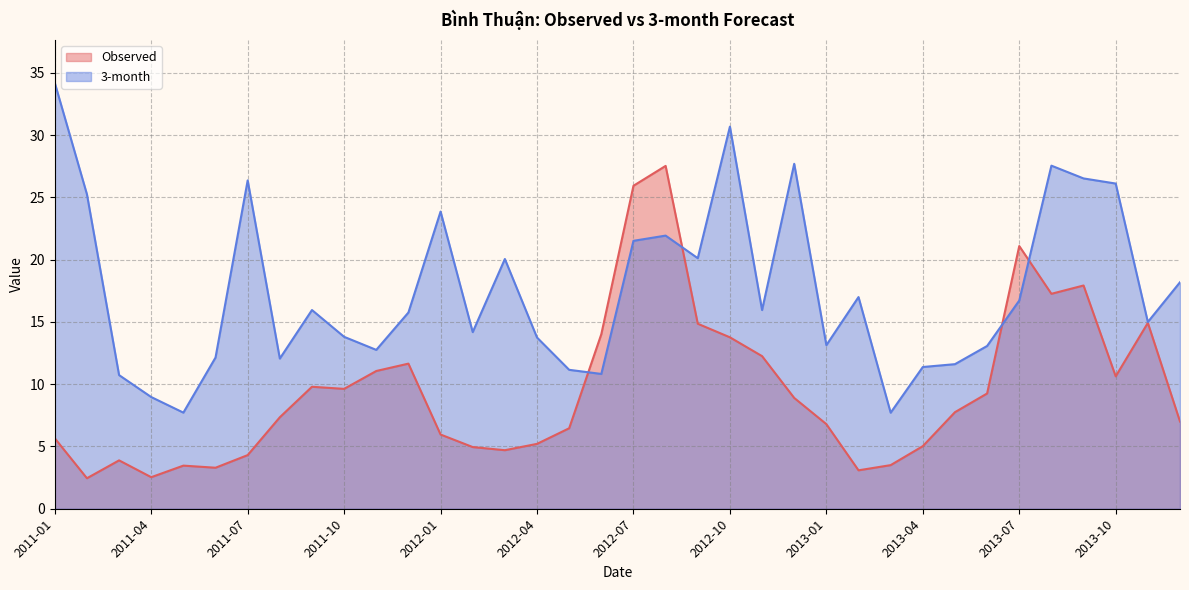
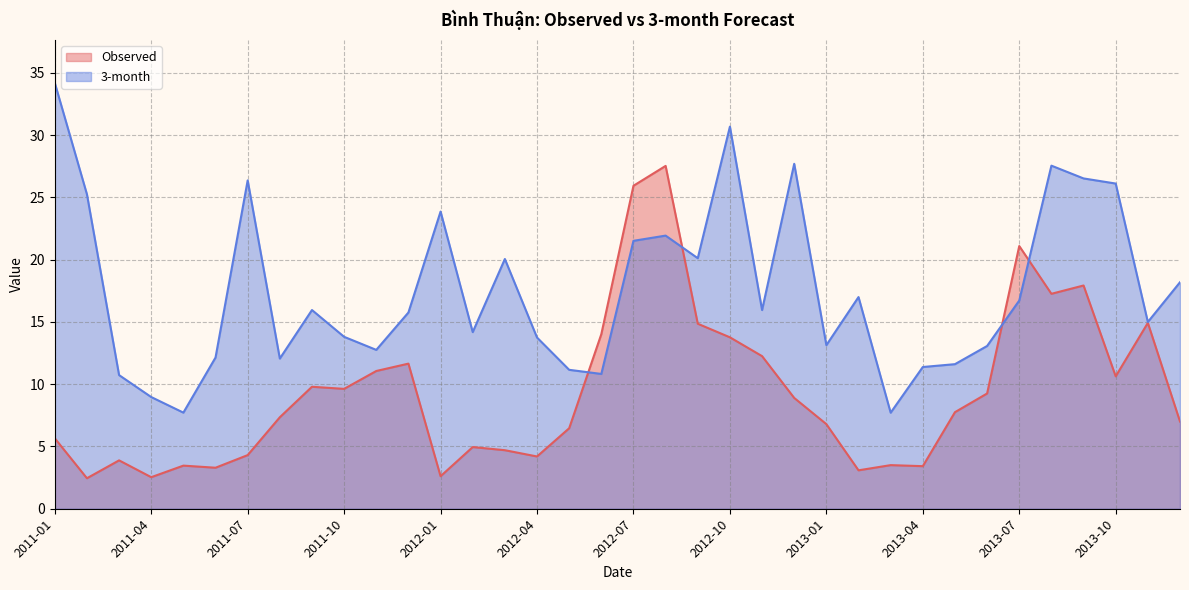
  {
    "Observed": {
      "2011-01": 5.7,
      "2011-04": 2.5,
      "2011-07": 4.3,
      "2011-10": 9.6,
-     "2012-01": 6.0,
-     "2012-04": 5.2,
+     "2012-01": 2.6,
+     "2012-04": 4.2,
      "2012-07": 25.9,
      "2012-10": 13.8,
      "2013-01": 6.8,
-     "2013-04": 5.0,
+     "2013-04": 3.4,
      "2013-07": 21.1,
      "2013-10": 10.6
    },
    "3-month": {
      "2011-01": 34.2,
      "2011-04": 9.0,
      "2011-07": 26.4,
      "2011-10": 13.8,
      "2012-01": 23.9,
      "2012-04": 13.7,
      "2012-07": 21.5,
      "2012-10": 30.7,
      "2013-01": 13.1,
      "2013-04": 11.4,
      "2013-07": 16.7,
      "2013-10": 26.1
    }
  }
